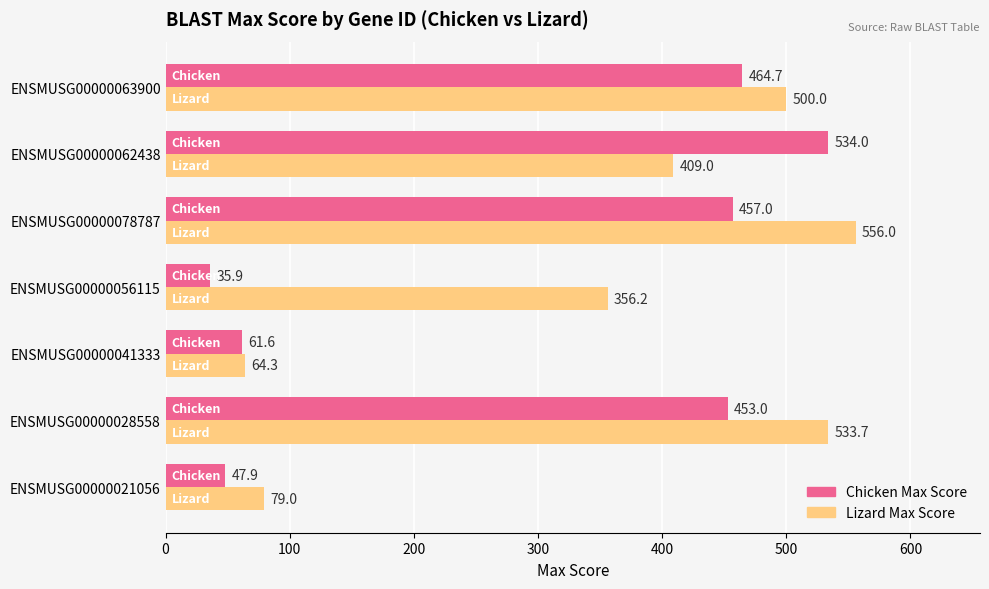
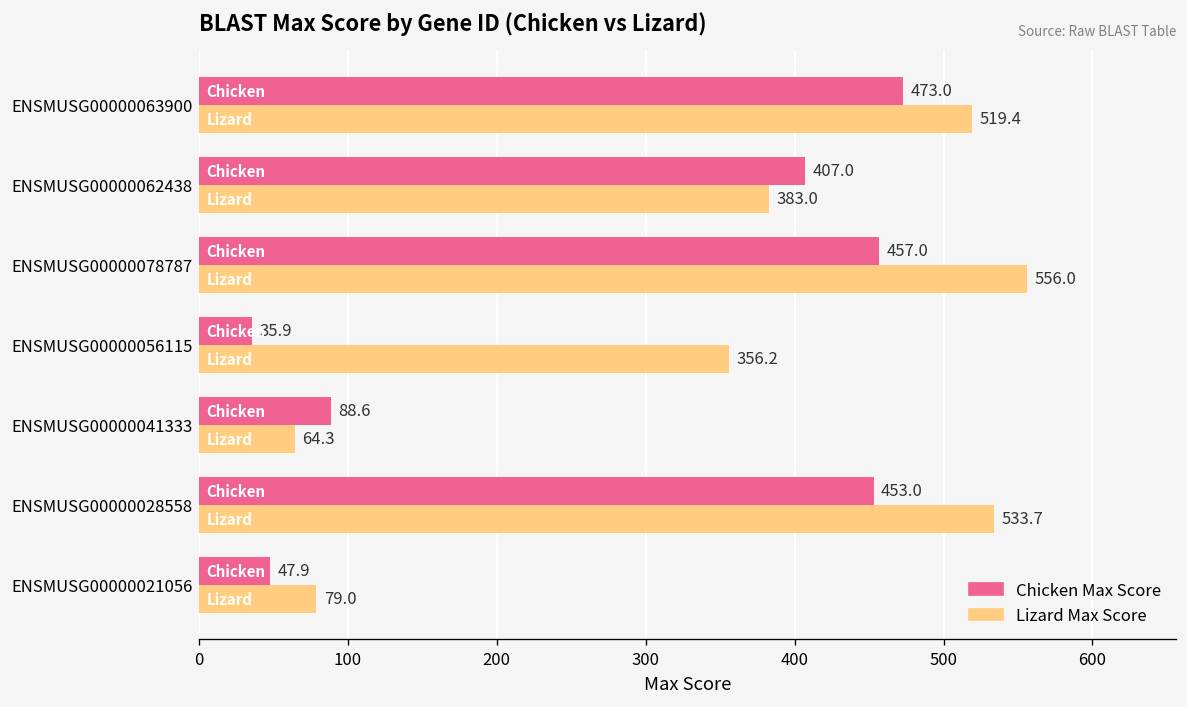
  {
    "Chicken Max Score": {
-     "ENSMUSG00000063900": 464.7,
-     "ENSMUSG00000062438": 534.0,
+     "ENSMUSG00000063900": 473.0,
+     "ENSMUSG00000062438": 407.0,
      "ENSMUSG00000078787": 457.0,
-     "ENSMUSG00000041333": 61.6,
+     "ENSMUSG00000041333": 88.6,
      "ENSMUSG00000028558": 453.0,
      "ENSMUSG00000021056": 47.9
    },
    "Lizard Max Score": {
-     "ENSMUSG00000063900": 500.0,
-     "ENSMUSG00000062438": 409.0,
+     "ENSMUSG00000063900": 519.4,
+     "ENSMUSG00000062438": 383.0,
      "ENSMUSG00000078787": 556.0,
      "ENSMUSG00000056115": 356.2,
      "ENSMUSG00000041333": 64.3,
      "ENSMUSG00000028558": 533.7,
      "ENSMUSG00000021056": 79.0
    }
  }
